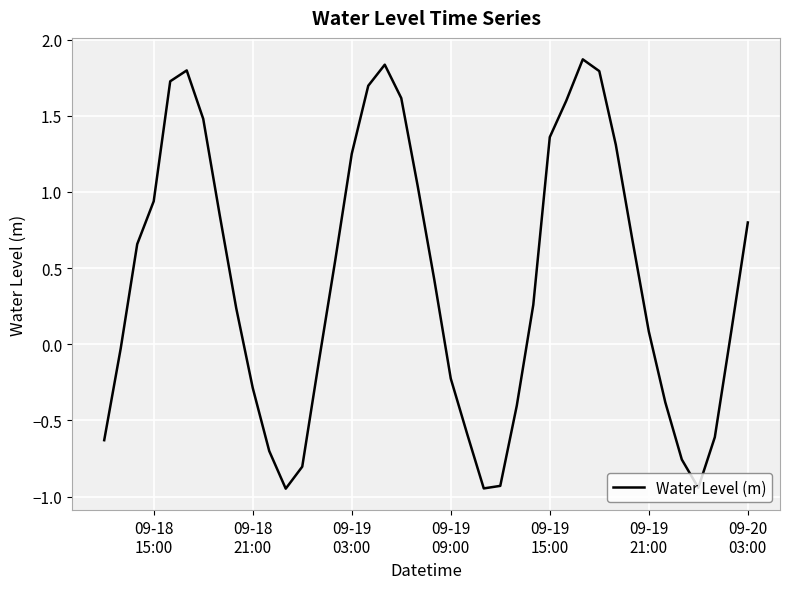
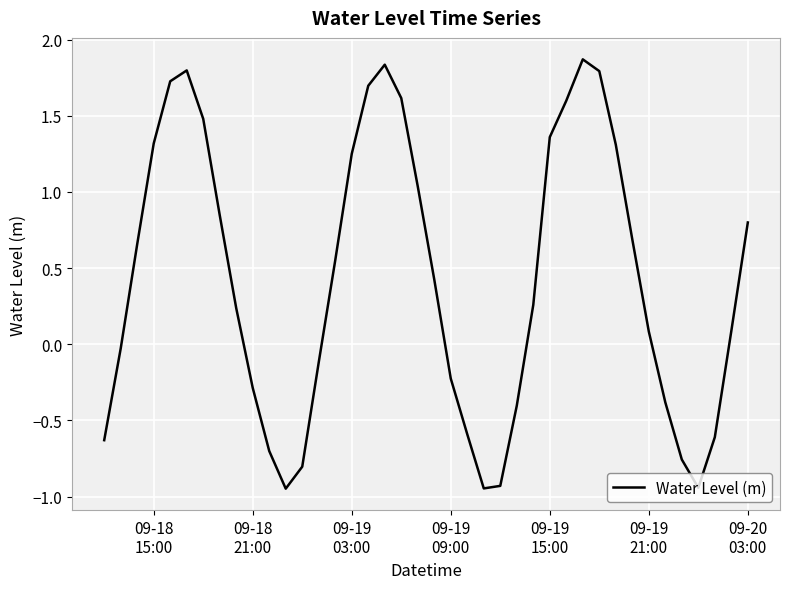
  {
-   "09-18 15:00": 0.94,
+   "09-18 15:00": 1.32,
    "09-18 21:00": -0.29,
    "09-19 03:00": 1.25,
    "09-19 09:00": -0.22,
    "09-19 15:00": 1.36,
    "09-19 21:00": 0.08,
    "09-20 03:00": 0.80
  }
